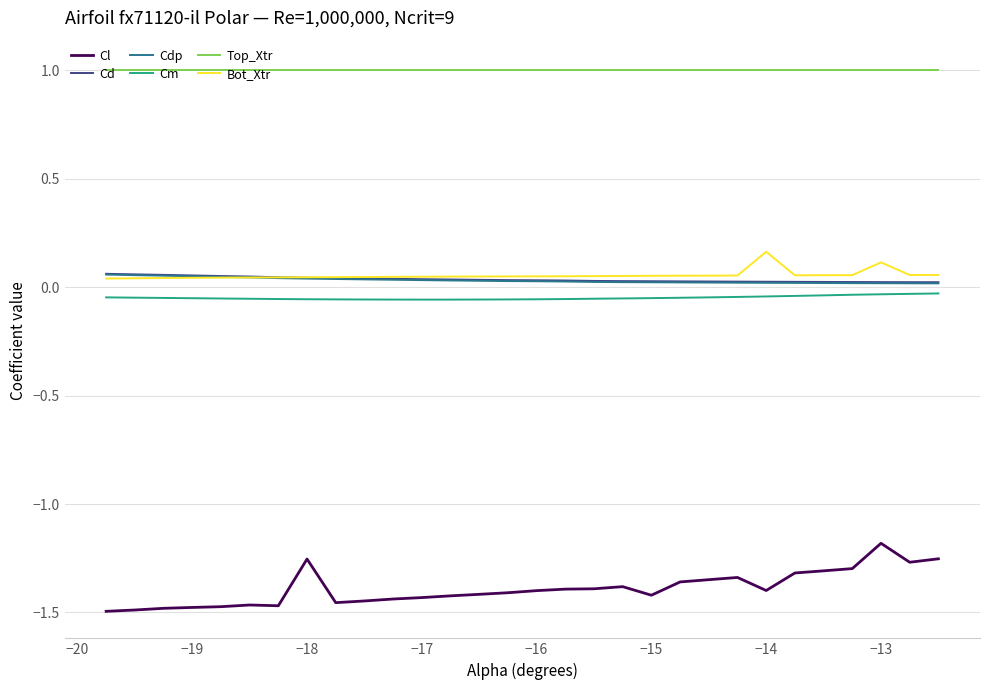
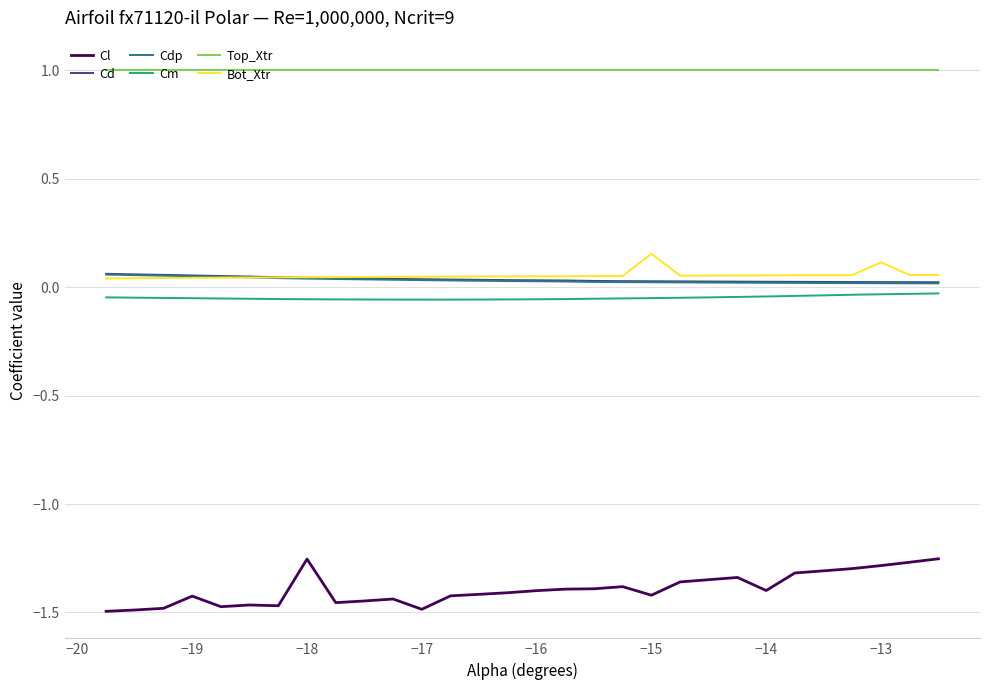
  {
    "Cl": {
-     "−19": -1.48,
+     "−19": -1.42,
      "−18": -1.25,
-     "−17": -1.43,
+     "−17": -1.49,
      "−16": -1.40,
      "−15": -1.42,
      "−14": -1.40,
-     "−13": -1.18
+     "−13": -1.28
    },
    "Top_Xtr": {
      "−19": 1.00,
      "−18": 1.00,
      "−17": 1.00,
      "−16": 1.00,
      "−15": 1.00,
      "−14": 1.00,
      "−13": 1.00
    },
    "Bot_Xtr": {
      "−16": 0.05,
-     "−15": 0.05,
-     "−14": 0.16,
+     "−15": 0.15,
+     "−14": 0.05,
      "−13": 0.11
    }
  }
